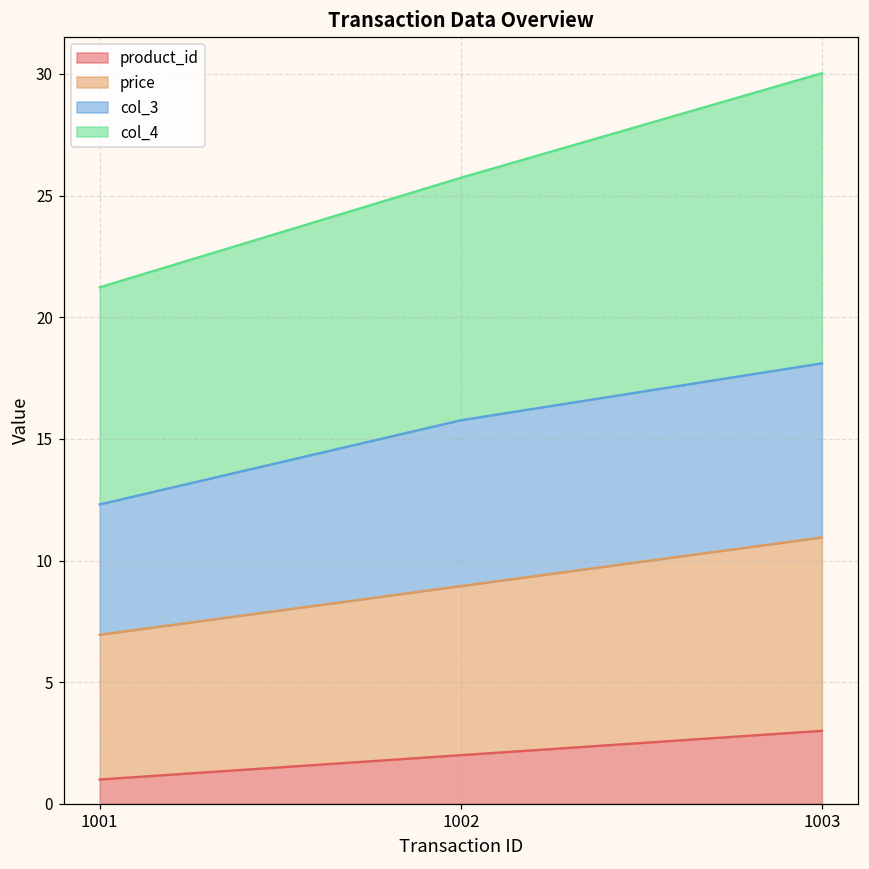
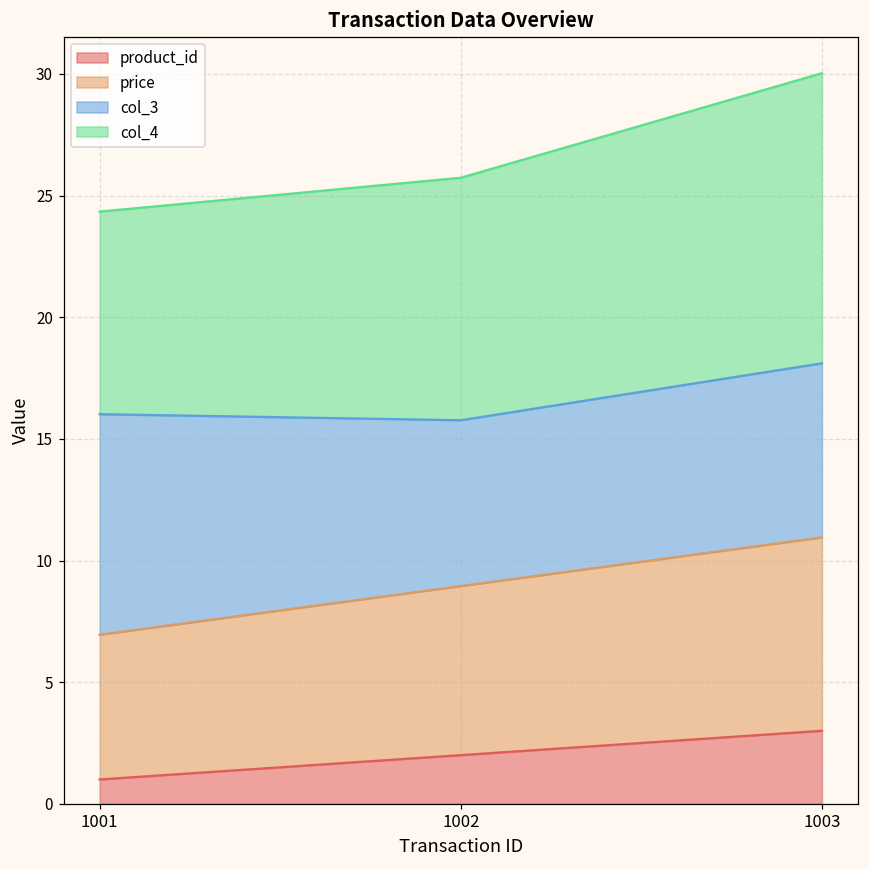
  {
    "col_3": {
-     "1001": 5.4,
+     "1001": 9.1,
      "1002": 6.8,
      "1003": 7.2
    },
    "col_4": {
-     "1001": 8.9,
+     "1001": 8.3,
      "1002": 10.0,
      "1003": 11.9
    }
  }
